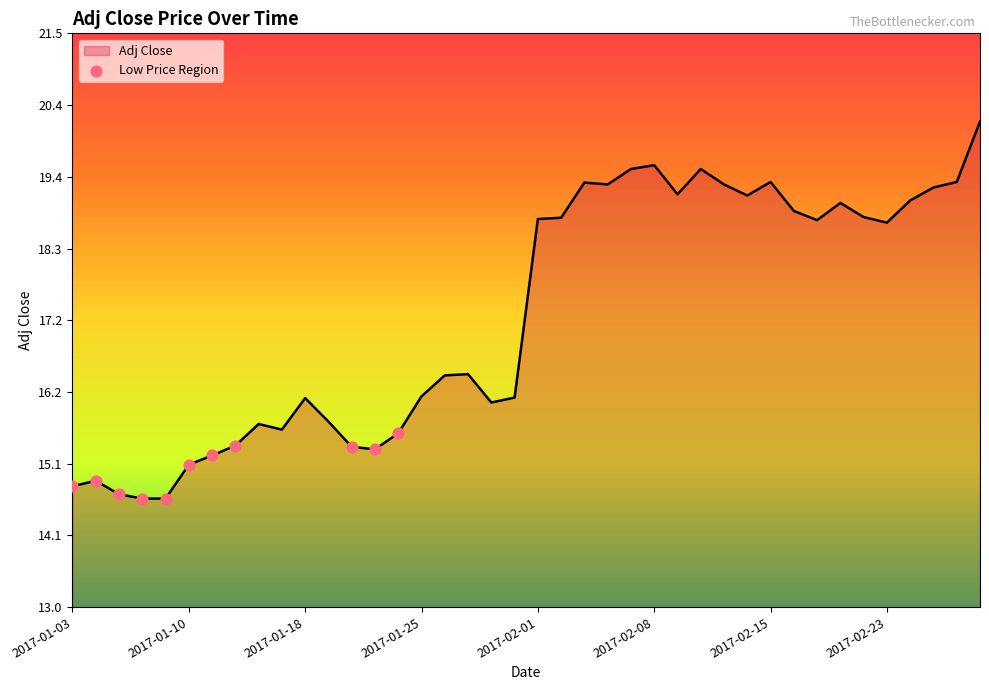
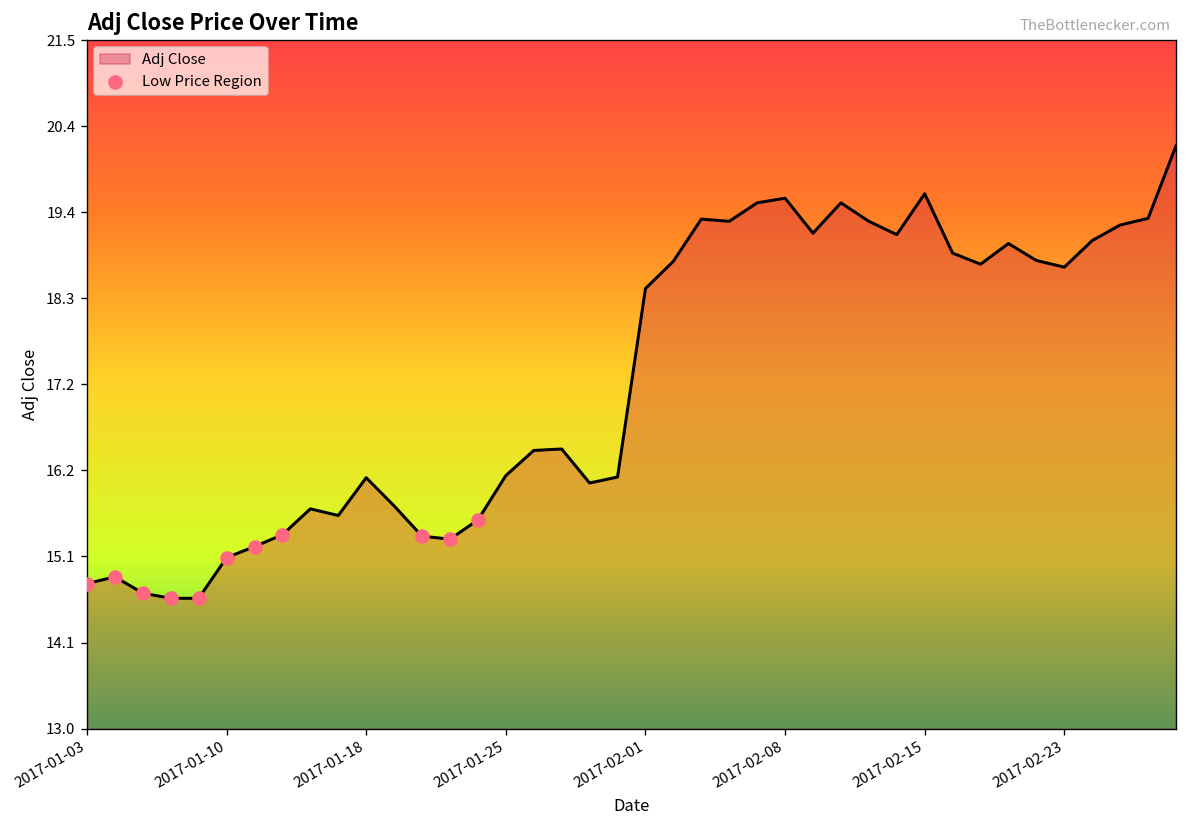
  {
    "Adj Close": {
      "2017-01-18": 16.1,
      "2017-01-25": 16.1,
-     "2017-02-01": 18.7,
+     "2017-02-01": 18.4,
      "2017-02-08": 19.5,
-     "2017-02-15": 19.3,
+     "2017-02-15": 19.6,
      "2017-02-23": 18.7
    }
  }
